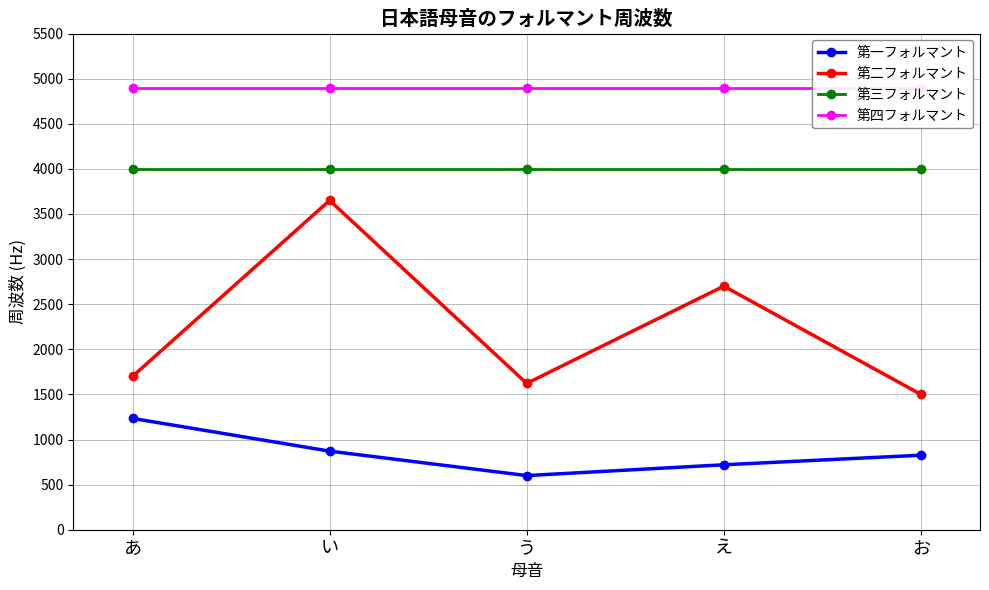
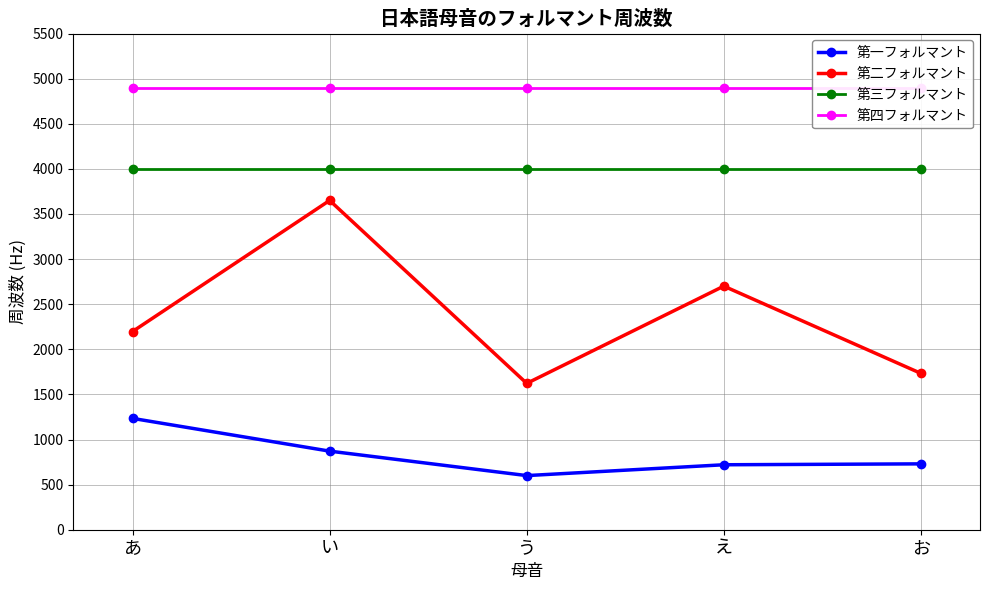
  {
    "第一フォルマント": {
      "あ": 1200,
      "い": 900,
      "う": 600,
      "え": 700,
-     "お": 800
+     "お": 700
    },
    "第二フォルマント": {
-     "あ": 1700,
+     "あ": 2200,
      "い": 3700,
      "う": 1600,
      "え": 2700,
-     "お": 1500
+     "お": 1700
    },
    "第三フォルマント": {
      "あ": 4000,
      "い": 4000,
      "う": 4000,
      "え": 4000,
      "お": 4000
    },
    "第四フォルマント": {
      "あ": 4900,
      "い": 4900,
      "う": 4900,
      "え": 4900
    }
  }
